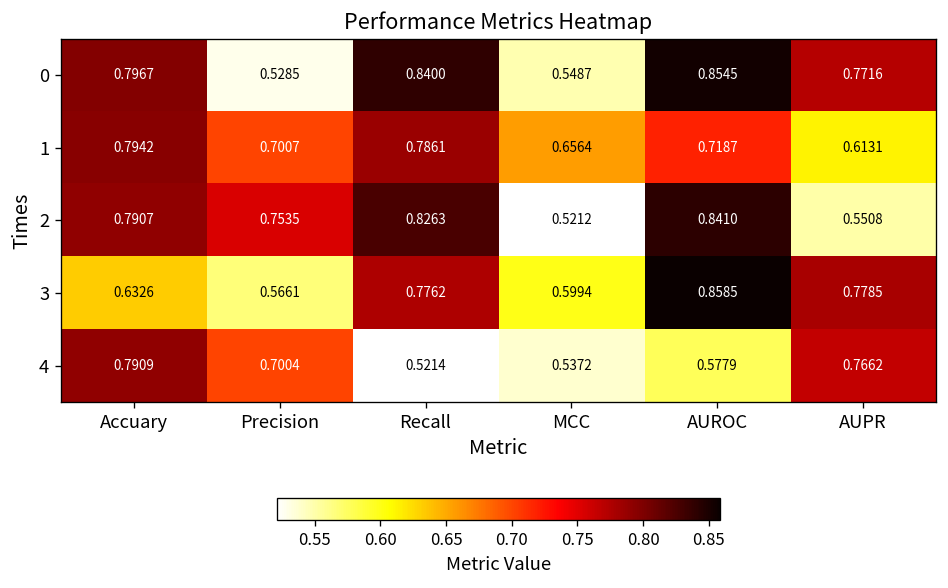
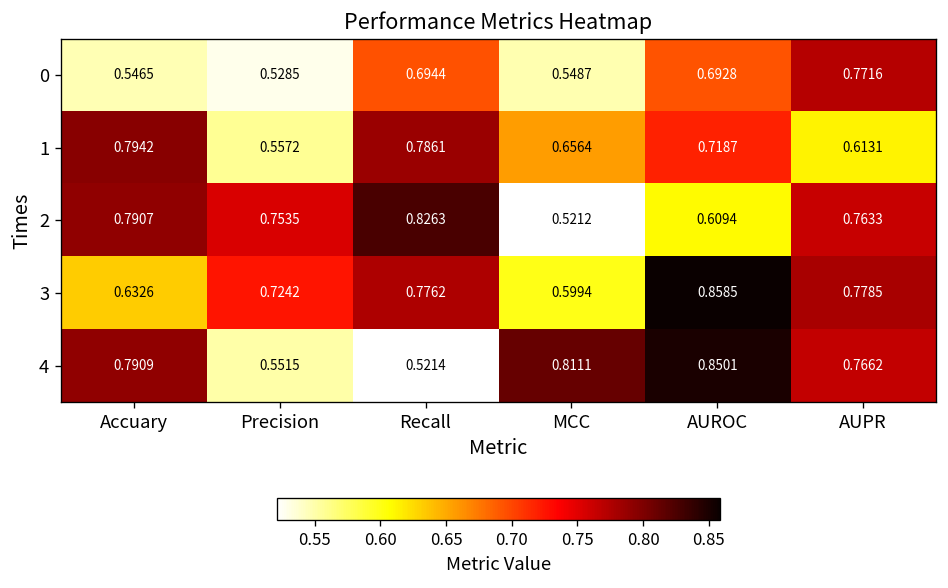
  {
    "0": {
-     "Accuary": 0.7967,
+     "Accuary": 0.5465,
      "Precision": 0.5285,
-     "Recall": 0.8400,
+     "Recall": 0.6944,
      "MCC": 0.5487,
-     "AUROC": 0.8545,
+     "AUROC": 0.6928,
      "AUPR": 0.7716
    },
    "1": {
      "Accuary": 0.7942,
-     "Precision": 0.7007,
+     "Precision": 0.5572,
      "Recall": 0.7861,
      "MCC": 0.6564,
      "AUROC": 0.7187,
      "AUPR": 0.6131
    },
    "2": {
      "Accuary": 0.7907,
      "Precision": 0.7535,
      "Recall": 0.8263,
      "MCC": 0.5212,
-     "AUROC": 0.8410,
-     "AUPR": 0.5508
+     "AUROC": 0.6094,
+     "AUPR": 0.7633
    },
    "3": {
      "Accuary": 0.6326,
-     "Precision": 0.5661,
+     "Precision": 0.7242,
      "Recall": 0.7762,
      "MCC": 0.5994,
      "AUROC": 0.8585,
      "AUPR": 0.7785
    },
    "4": {
      "Accuary": 0.7909,
-     "Precision": 0.7004,
+     "Precision": 0.5515,
      "Recall": 0.5214,
-     "MCC": 0.5372,
-     "AUROC": 0.5779,
+     "MCC": 0.8111,
+     "AUROC": 0.8501,
      "AUPR": 0.7662
    }
  }
